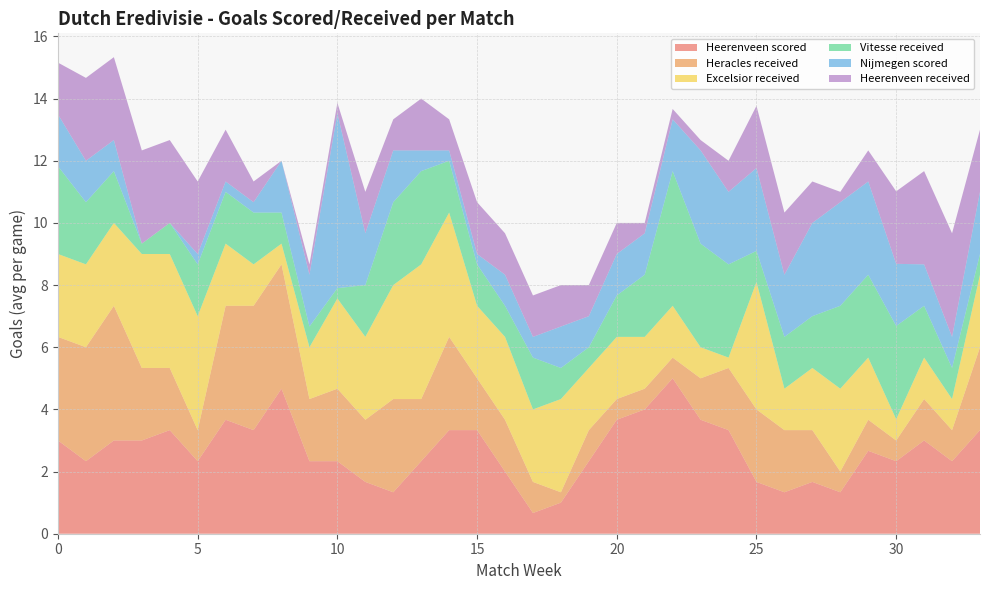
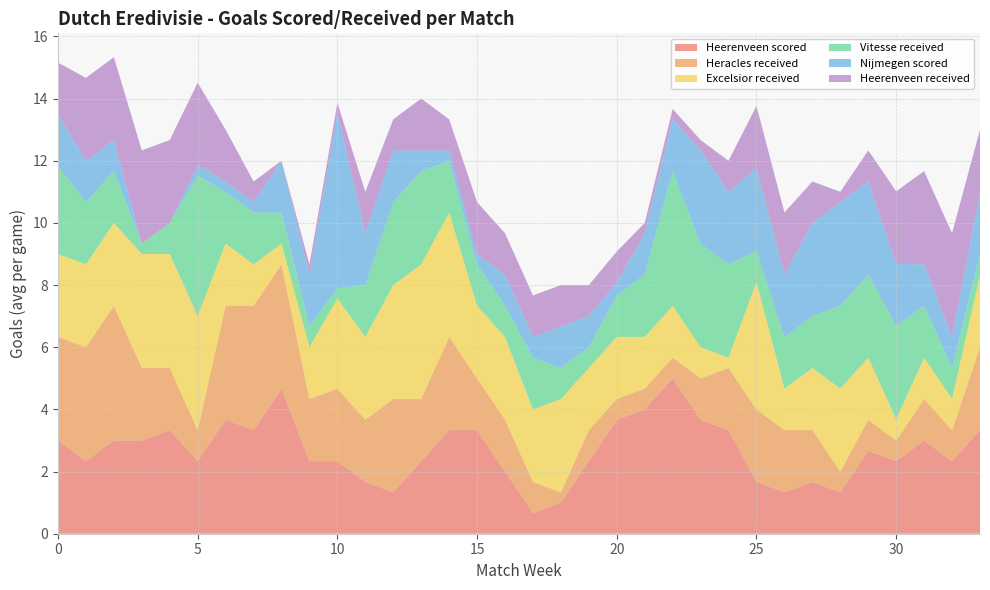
  {
    "Excelsior received": {
      "0": 2.7,
      "5": 3.7,
      "10": 2.9,
      "15": 2.3,
      "20": 2.0,
      "25": 4.1,
      "30": 0.7
    },
    "Vitesse received": {
      "0": 2.8,
-     "5": 1.7,
+     "5": 4.5,
      "10": 0.3,
      "15": 1.3,
      "20": 1.3,
      "25": 1.0,
      "30": 3.0
    },
    "Nijmegen scored": {
      "0": 1.7,
      "5": 0.3,
      "10": 5.6,
      "15": 0.3,
-     "20": 1.3,
+     "20": 0.4,
      "25": 2.7,
      "30": 2.0
    },
    "Heerenveen received": {
      "0": 1.7,
-     "5": 2.3,
+     "5": 2.7,
      "10": 0.3,
      "15": 1.7,
      "20": 1.0,
      "25": 2.0,
      "30": 2.3
    }
  }
